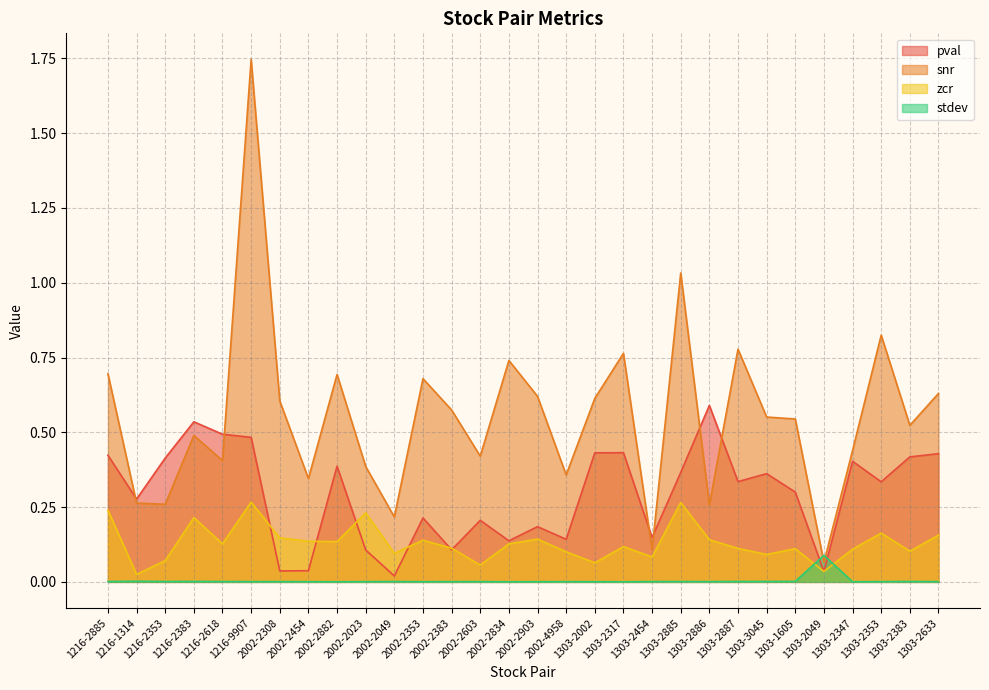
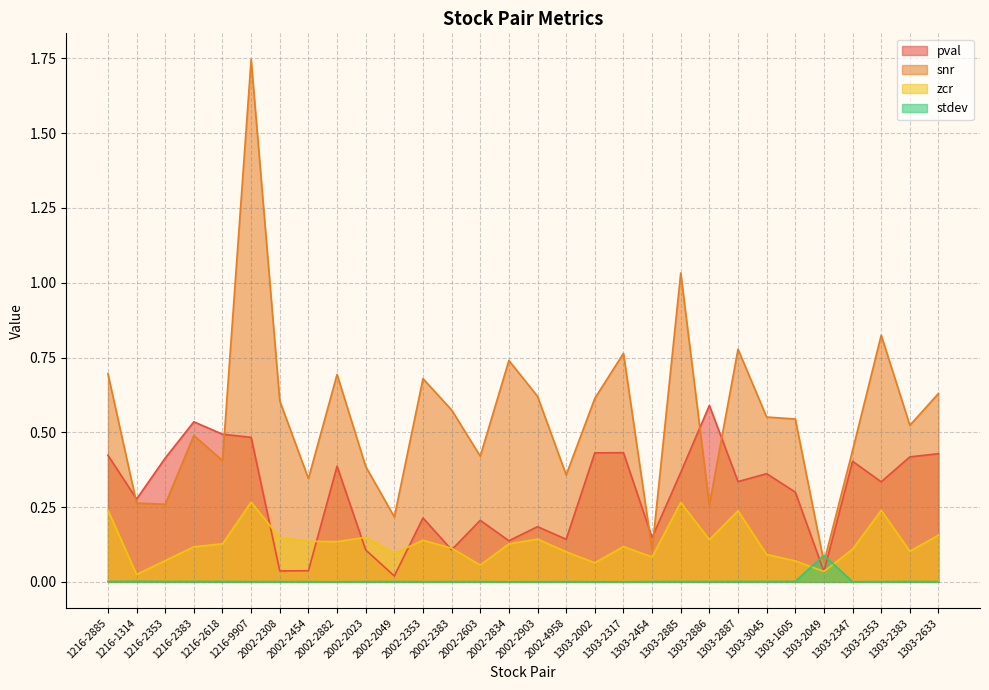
  {
    "zcr": {
      "1216-2885": 0.24,
      "1216-1314": 0.02,
      "1216-2353": 0.07,
-     "1216-2383": 0.22,
+     "1216-2383": 0.12,
      "1216-2618": 0.13,
      "1216-9907": 0.27,
      "2002-2308": 0.15,
      "2002-2454": 0.14,
      "2002-2882": 0.13,
-     "2002-2023": 0.23,
+     "2002-2023": 0.15,
      "2002-2049": 0.10,
      "2002-2353": 0.14,
      "2002-2603": 0.06,
      "2002-2834": 0.13,
      "2002-2903": 0.14,
      "2002-4958": 0.10,
      "1303-2002": 0.06,
      "1303-2317": 0.12,
      "1303-2454": 0.08,
      "1303-2885": 0.27,
      "1303-2886": 0.14,
-     "1303-2887": 0.11,
+     "1303-2887": 0.24,
      "1303-3045": 0.09,
-     "1303-1605": 0.11,
+     "1303-1605": 0.07,
      "1303-2347": 0.11,
-     "1303-2353": 0.16,
+     "1303-2353": 0.24,
      "1303-2383": 0.10,
      "1303-2633": 0.16
    },
    "stdev": {
      "1216-2885": 0.00,
      "1216-1314": 0.00,
      "1216-2353": 0.00,
      "1216-2383": 0.00,
      "1216-2618": 0.00,
      "1216-9907": 0.00,
      "2002-2308": 0.00,
      "2002-2454": 0.00,
      "2002-2882": 0.00,
      "2002-2023": 0.00,
      "2002-2049": 0.00,
      "2002-2353": 0.00,
      "2002-2383": 0.00,
      "2002-2603": 0.00,
      "2002-2834": 0.00,
      "2002-2903": 0.00,
      "2002-4958": 0.00,
      "1303-2002": 0.00,
      "1303-2317": 0.00,
      "1303-2454": 0.00,
      "1303-2885": 0.00,
      "1303-2886": 0.00,
      "1303-2887": 0.00,
      "1303-3045": 0.00,
      "1303-1605": 0.00,
      "1303-2049": 0.09,
      "1303-2347": 0.00,
      "1303-2353": 0.00,
      "1303-2383": 0.00,
      "1303-2633": 0.00
    }
  }
